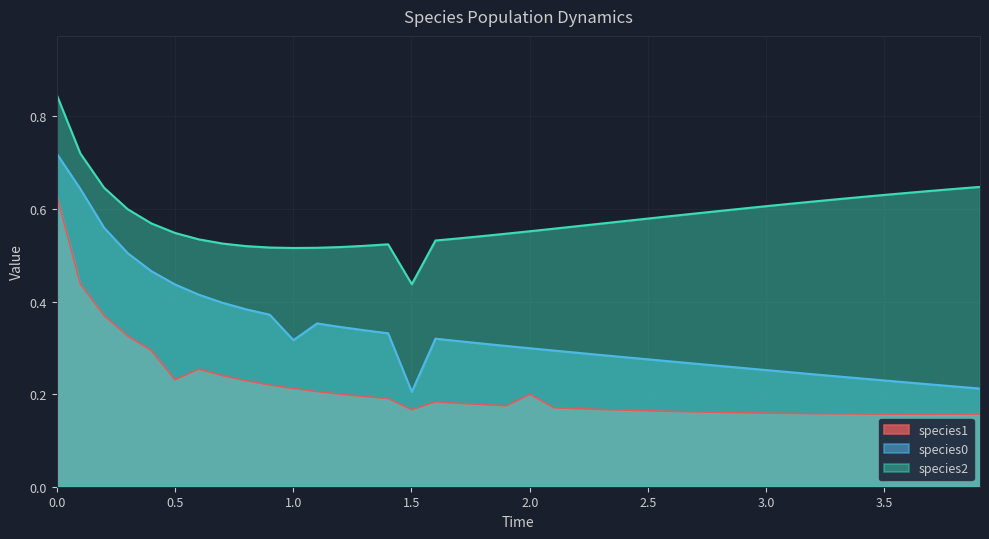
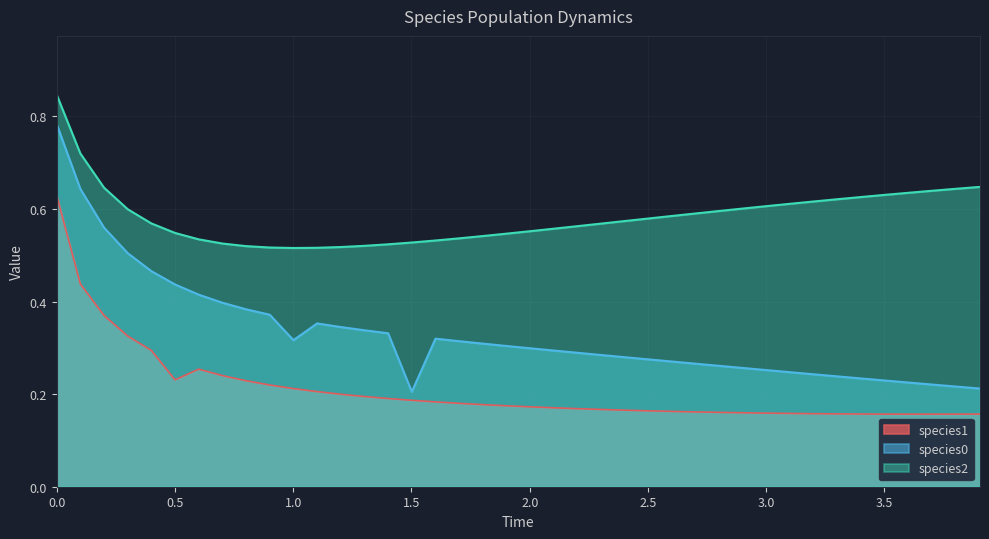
  {
    "species1": {
      "0.0": 0.63,
      "0.5": 0.23,
      "1.0": 0.21,
-     "1.5": 0.17,
-     "2.0": 0.20
+     "1.5": 0.19,
+     "2.0": 0.17
    },
    "species0": {
-     "0.0": 0.72,
+     "0.0": 0.78,
      "0.5": 0.44,
      "1.0": 0.32,
      "1.5": 0.21,
      "2.0": 0.30
    },
    "species2": {
      "0.0": 0.85,
      "0.5": 0.55,
      "1.0": 0.52,
-     "1.5": 0.44,
+     "1.5": 0.53,
      "2.0": 0.55
    }
  }
